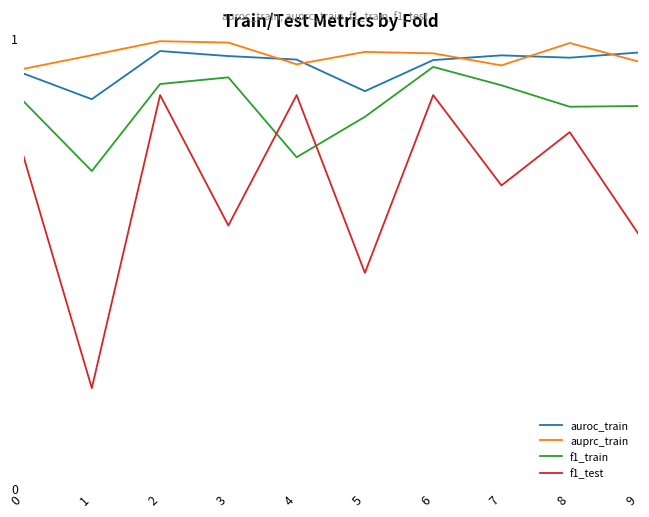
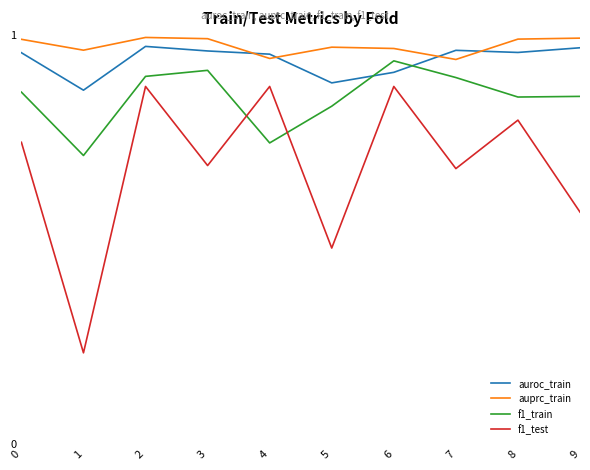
  {
    "auroc_train": {
-     "0": 0.92,
+     "0": 0.96,
      "1": 0.86,
      "2": 0.97,
      "3": 0.96,
      "4": 0.95,
      "5": 0.88,
-     "6": 0.95,
+     "6": 0.91,
      "7": 0.96,
      "8": 0.96,
      "9": 0.97
    },
    "auprc_train": {
-     "0": 0.93,
+     "0": 0.99,
      "1": 0.96,
      "2": 0.99,
      "3": 0.99,
      "4": 0.94,
      "5": 0.97,
      "6": 0.97,
      "7": 0.94,
      "8": 0.99,
-     "9": 0.95
+     "9": 0.99
    },
    "f1_train": {
      "0": 0.86,
      "1": 0.71,
      "2": 0.90,
      "3": 0.91,
      "4": 0.74,
      "5": 0.83,
      "6": 0.94,
      "7": 0.90,
      "8": 0.85,
      "9": 0.85
    },
    "f1_test": {
      "0": 0.74,
      "1": 0.22,
      "2": 0.87,
-     "3": 0.58,
+     "3": 0.68,
      "4": 0.87,
      "5": 0.48,
      "6": 0.87,
      "7": 0.67,
      "8": 0.79,
      "9": 0.57
    }
  }
